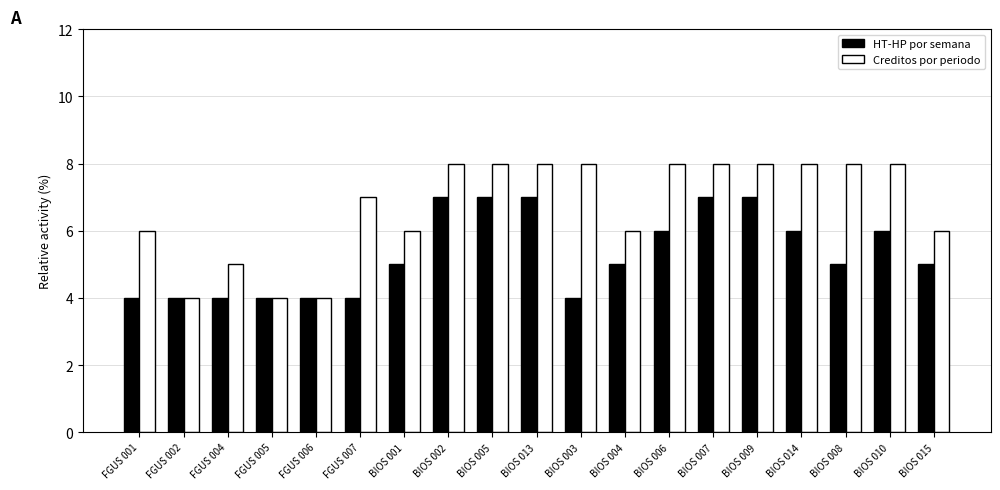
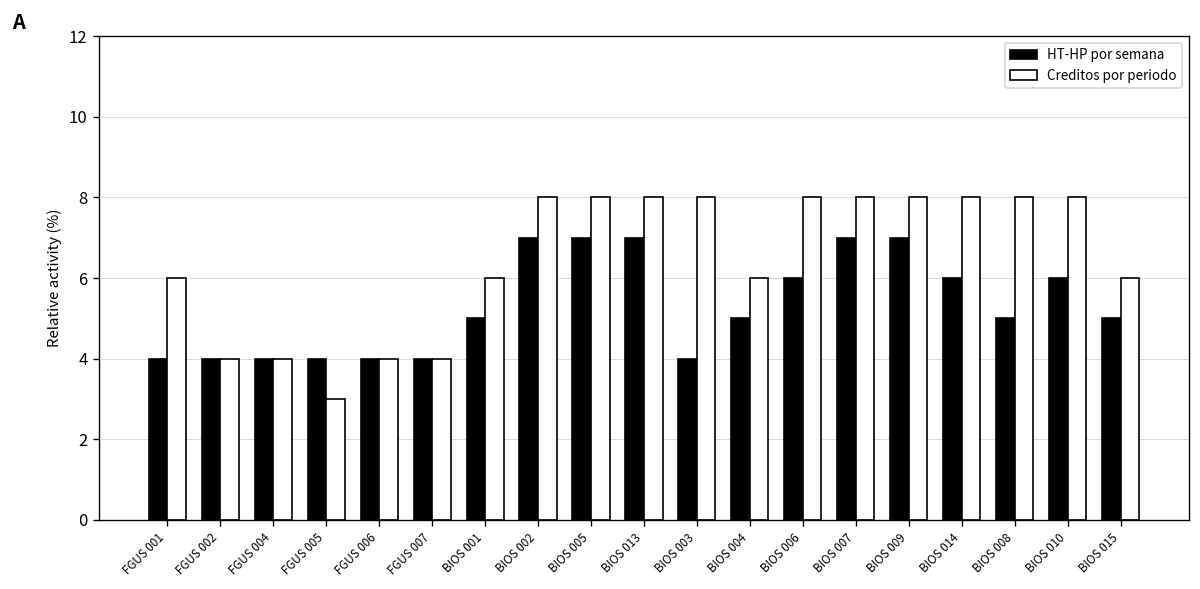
  {
    "HT-HP por semana": {
      "FGUS 001": 4,
      "FGUS 002": 4,
      "FGUS 004": 4,
      "FGUS 005": 4,
      "FGUS 006": 4,
      "FGUS 007": 4,
      "BIOS 001": 5,
      "BIOS 002": 7,
      "BIOS 005": 7,
      "BIOS 013": 7,
      "BIOS 003": 4,
      "BIOS 004": 5,
      "BIOS 006": 6,
      "BIOS 007": 7,
      "BIOS 009": 7,
      "BIOS 014": 6,
      "BIOS 008": 5,
      "BIOS 010": 6,
      "BIOS 015": 5
    },
    "Creditos por periodo": {
      "FGUS 001": 6,
      "FGUS 002": 4,
-     "FGUS 004": 5,
-     "FGUS 005": 4,
+     "FGUS 004": 4,
+     "FGUS 005": 3,
      "FGUS 006": 4,
-     "FGUS 007": 7,
+     "FGUS 007": 4,
      "BIOS 001": 6,
      "BIOS 002": 8,
      "BIOS 005": 8,
      "BIOS 013": 8,
      "BIOS 003": 8,
      "BIOS 004": 6,
      "BIOS 006": 8,
      "BIOS 007": 8,
      "BIOS 009": 8,
      "BIOS 014": 8,
      "BIOS 008": 8,
      "BIOS 010": 8,
      "BIOS 015": 6
    }
  }
